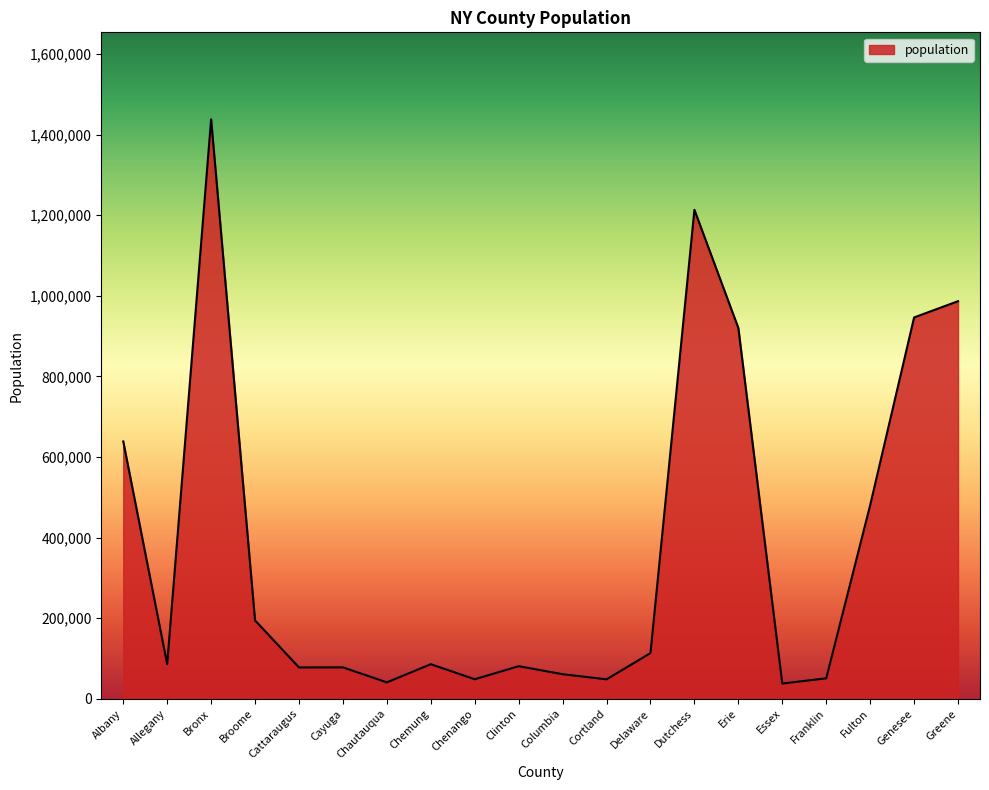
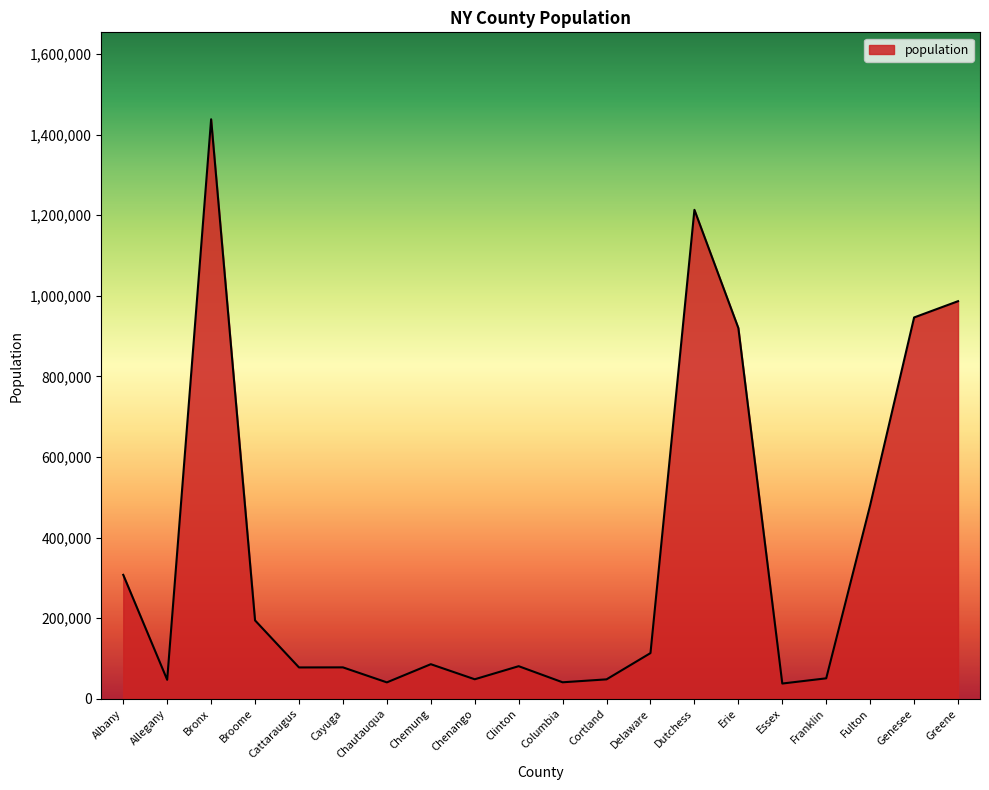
  {
-   "Albany": "640,000",
-   "Allegany": "90,000",
+   "Albany": "310,000",
+   "Allegany": "50,000",
    "Bronx": "1,440,000",
    "Broome": "190,000",
    "Cattaraugus": "80,000",
    "Cayuga": "80,000",
    "Chautauqua": "40,000",
    "Chemung": "90,000",
    "Chenango": "50,000",
    "Clinton": "80,000",
-   "Columbia": "60,000",
+   "Columbia": "40,000",
    "Cortland": "50,000",
    "Delaware": "110,000",
    "Dutchess": "1,210,000",
    "Erie": "920,000",
    "Essex": "40,000",
    "Franklin": "50,000",
    "Fulton": "480,000",
    "Genesee": "950,000",
    "Greene": "990,000"
  }
